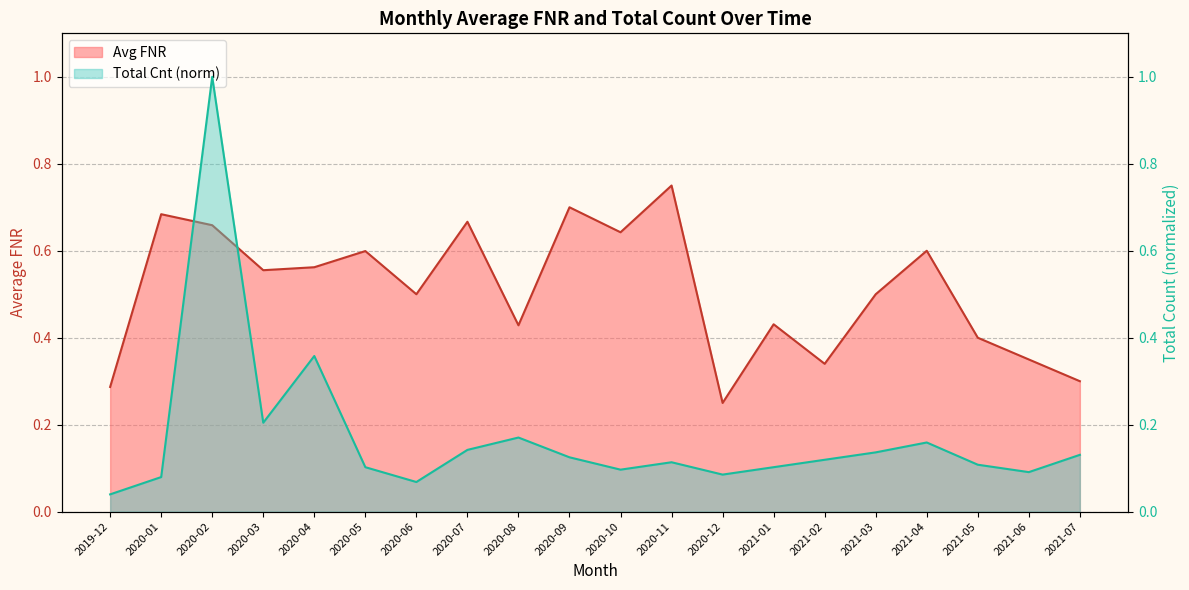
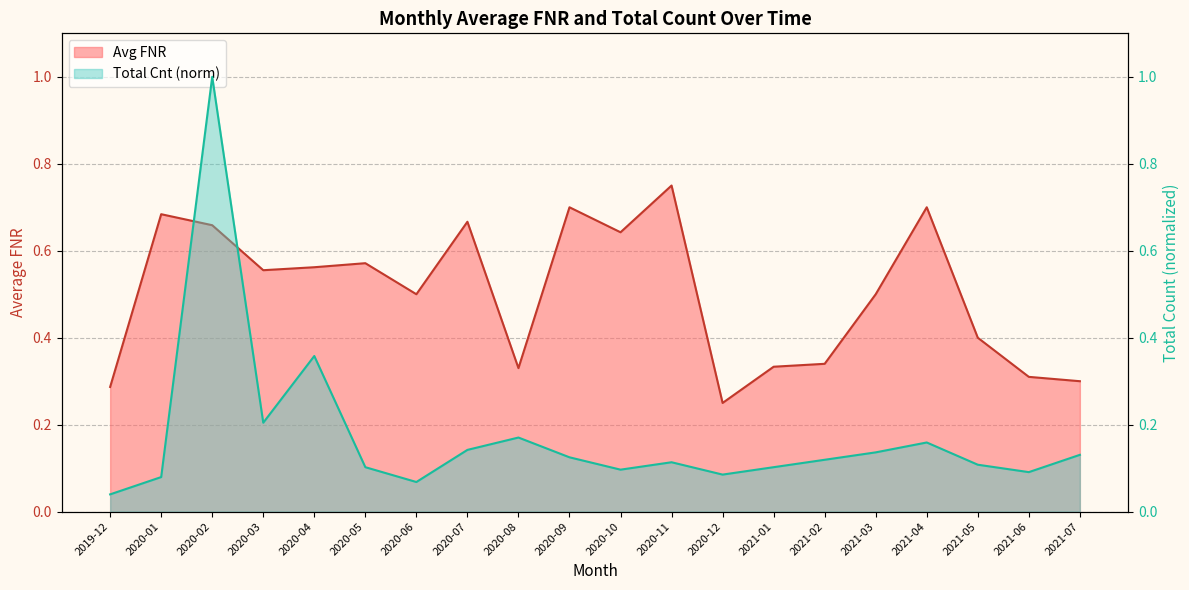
  {
    "Avg FNR": {
      "2019-12": 0.29,
      "2020-01": 0.68,
      "2020-02": 0.66,
      "2020-03": 0.56,
      "2020-04": 0.56,
-     "2020-05": 0.60,
+     "2020-05": 0.57,
      "2020-06": 0.50,
      "2020-07": 0.67,
-     "2020-08": 0.43,
+     "2020-08": 0.33,
      "2020-09": 0.70,
      "2020-10": 0.64,
      "2020-11": 0.75,
      "2020-12": 0.25,
-     "2021-01": 0.43,
+     "2021-01": 0.33,
      "2021-02": 0.34,
      "2021-03": 0.50,
-     "2021-04": 0.6,
+     "2021-04": 0.7,
      "2021-05": 0.40,
-     "2021-06": 0.35,
+     "2021-06": 0.31,
      "2021-07": 0.30
    },
    "Total Cnt (norm)": {
      "2019-12": 0.04,
      "2020-01": 0.08,
      "2020-03": 0.20,
      "2020-04": 0.36,
      "2020-05": 0.10,
      "2020-06": 0.07,
      "2020-07": 0.14,
      "2020-08": 0.17,
      "2020-09": 0.13,
      "2020-10": 0.10,
      "2020-11": 0.11,
      "2020-12": 0.09,
      "2021-01": 0.10,
      "2021-02": 0.12,
      "2021-03": 0.14,
      "2021-04": 0.16,
      "2021-05": 0.11,
      "2021-06": 0.09,
      "2021-07": 0.13
    }
  }
